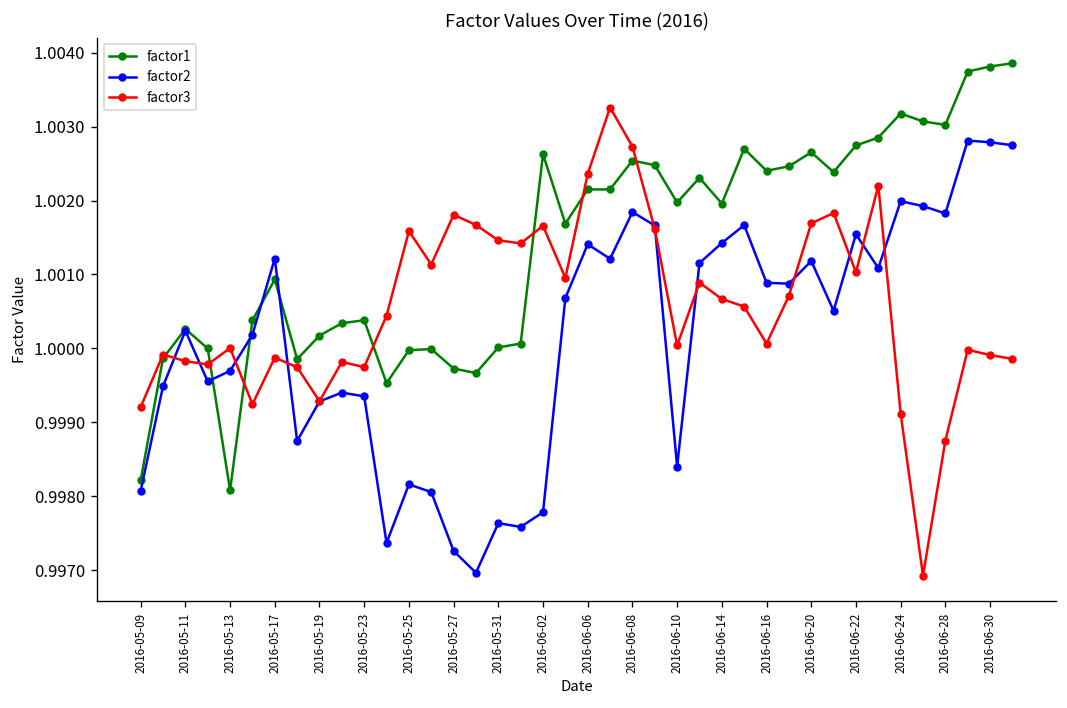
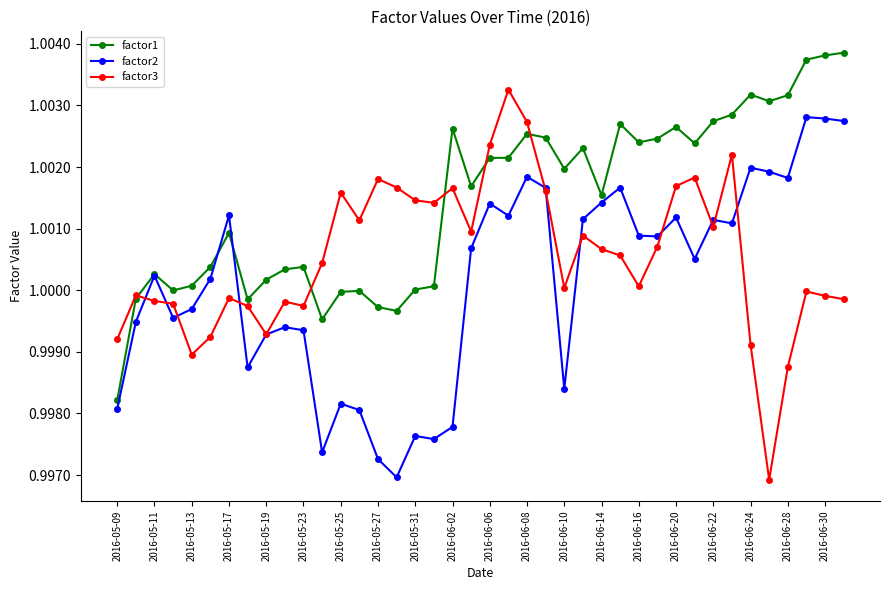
  {
    "factor1": {
      "2016-05-09": 0.9982,
-     "2016-05-13": 0.9981,
+     "2016-05-13": 1.0001,
      "2016-05-17": 1.0009,
      "2016-05-19": 1.0002,
      "2016-05-23": 1.0004,
      "2016-05-25": 1.0000,
      "2016-05-27": 0.9997,
      "2016-05-31": 1.0000,
      "2016-06-02": 1.0026,
      "2016-06-06": 1.0021,
      "2016-06-08": 1.0025,
      "2016-06-10": 1.0020,
-     "2016-06-14": 1.0020,
+     "2016-06-14": 1.0015,
      "2016-06-16": 1.0024,
      "2016-06-20": 1.0027,
      "2016-06-22": 1.0027,
      "2016-06-24": 1.0032,
-     "2016-06-28": 1.0030,
+     "2016-06-28": 1.0032,
      "2016-06-30": 1.0038
    },
    "factor2": {
      "2016-05-09": 0.9981,
      "2016-05-13": 0.9997,
      "2016-05-17": 1.0012,
      "2016-05-23": 0.9994,
      "2016-05-25": 0.9982,
      "2016-05-27": 0.9973,
      "2016-05-31": 0.9976,
      "2016-06-02": 0.9978,
      "2016-06-06": 1.0014,
      "2016-06-08": 1.0018,
      "2016-06-10": 0.9984,
      "2016-06-14": 1.0014,
      "2016-06-16": 1.0009,
      "2016-06-20": 1.0012,
-     "2016-06-22": 1.0015,
+     "2016-06-22": 1.0011,
      "2016-06-24": 1.0020,
      "2016-06-28": 1.0018,
      "2016-06-30": 1.0028
    },
    "factor3": {
      "2016-05-09": 0.9992,
      "2016-05-11": 0.9998,
-     "2016-05-13": 1.0000,
+     "2016-05-13": 0.9990,
      "2016-05-17": 0.9999,
      "2016-05-23": 0.9997,
      "2016-05-25": 1.0016,
      "2016-05-27": 1.0018,
      "2016-05-31": 1.0015,
      "2016-06-02": 1.0017,
      "2016-06-06": 1.0024,
      "2016-06-08": 1.0027,
      "2016-06-10": 1.0000,
      "2016-06-14": 1.0007,
      "2016-06-16": 1.0001,
      "2016-06-20": 1.0017,
      "2016-06-22": 1.0010,
      "2016-06-24": 0.9991,
      "2016-06-28": 0.9988,
      "2016-06-30": 0.9999
    }
  }
